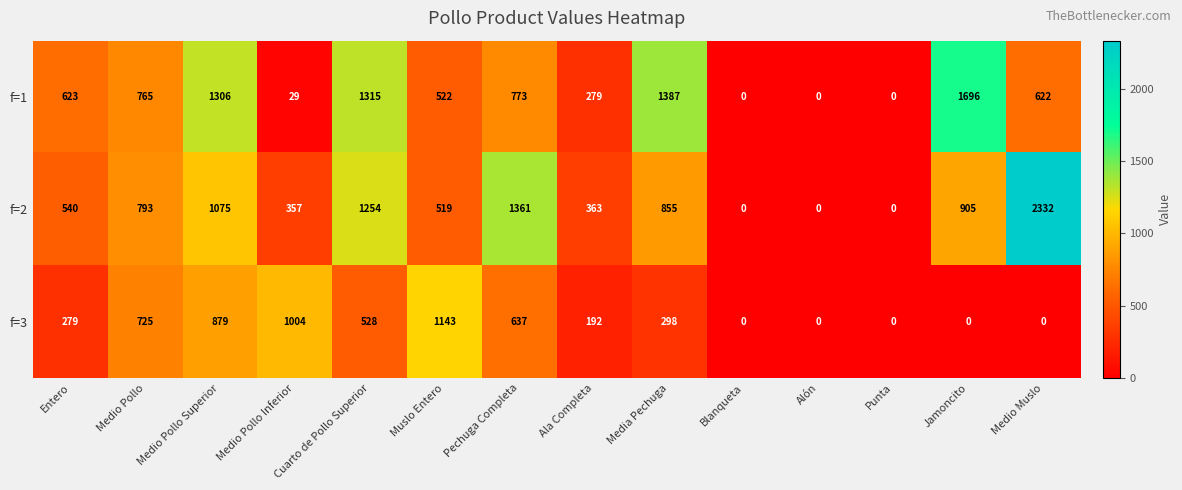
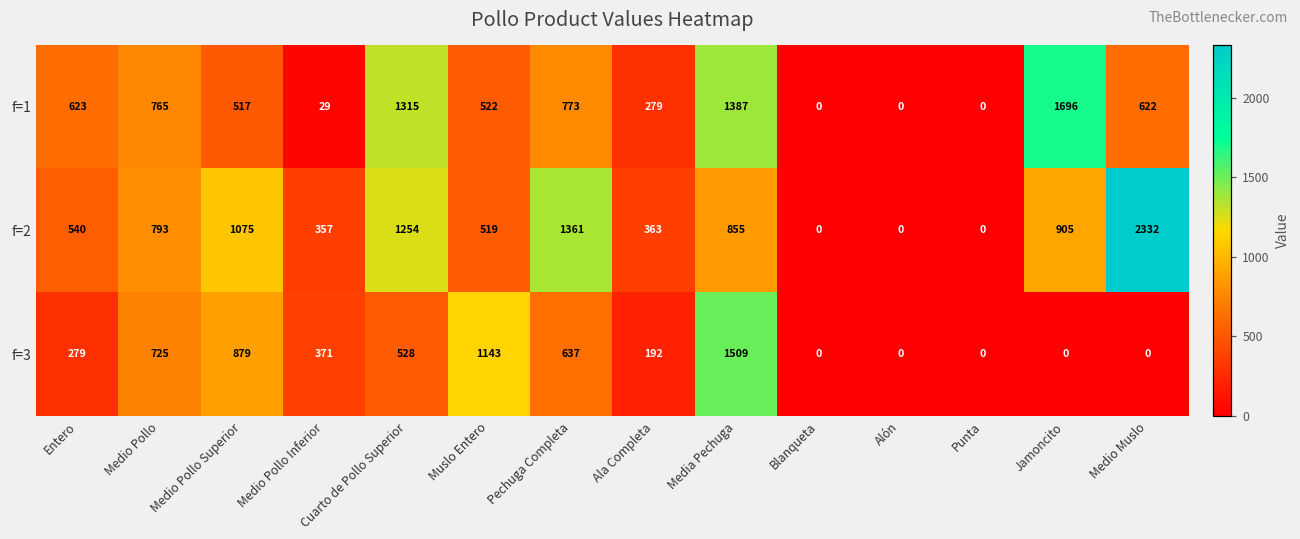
  {
    "f=1": {
      "Entero": 623,
      "Medio Pollo": 765,
-     "Medio Pollo Superior": 1306,
+     "Medio Pollo Superior": 517,
      "Medio Pollo Inferior": 29,
      "Cuarto de Pollo Superior": 1315,
      "Muslo Entero": 522,
      "Pechuga Completa": 773,
      "Ala Completa": 279,
      "Media Pechuga": 1387,
      "Blanqueta": 0,
      "Alón": 0,
      "Punta": 0,
      "Jamoncito": 1696,
      "Medio Muslo": 622
    },
    "f=2": {
      "Entero": 540,
      "Medio Pollo": 793,
      "Medio Pollo Superior": 1075,
      "Medio Pollo Inferior": 357,
      "Cuarto de Pollo Superior": 1254,
      "Muslo Entero": 519,
      "Pechuga Completa": 1361,
      "Ala Completa": 363,
      "Media Pechuga": 855,
      "Blanqueta": 0,
      "Alón": 0,
      "Punta": 0,
      "Jamoncito": 905,
      "Medio Muslo": 2332
    },
    "f=3": {
      "Entero": 279,
      "Medio Pollo": 725,
      "Medio Pollo Superior": 879,
-     "Medio Pollo Inferior": 1004,
+     "Medio Pollo Inferior": 371,
      "Cuarto de Pollo Superior": 528,
      "Muslo Entero": 1143,
      "Pechuga Completa": 637,
      "Ala Completa": 192,
-     "Media Pechuga": 298,
+     "Media Pechuga": 1509,
      "Blanqueta": 0,
      "Alón": 0,
      "Punta": 0,
      "Jamoncito": 0,
      "Medio Muslo": 0
    }
  }
